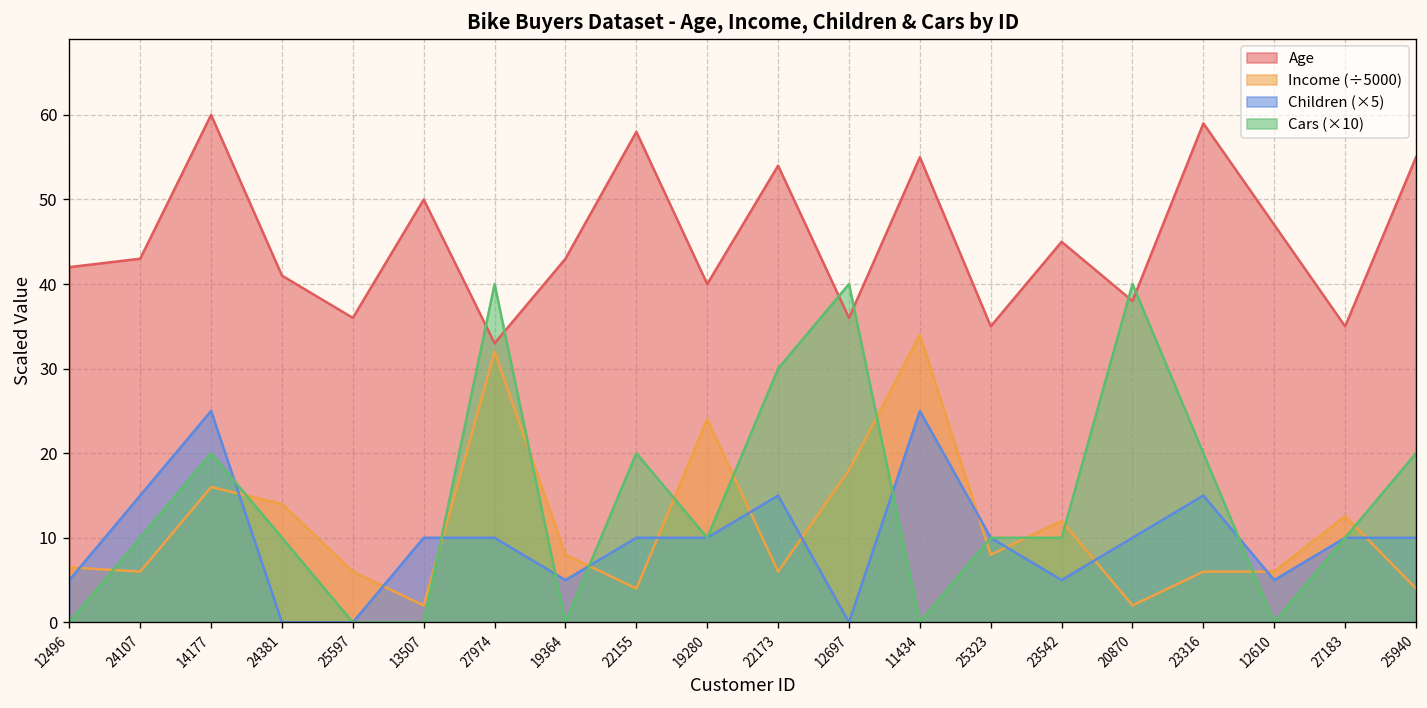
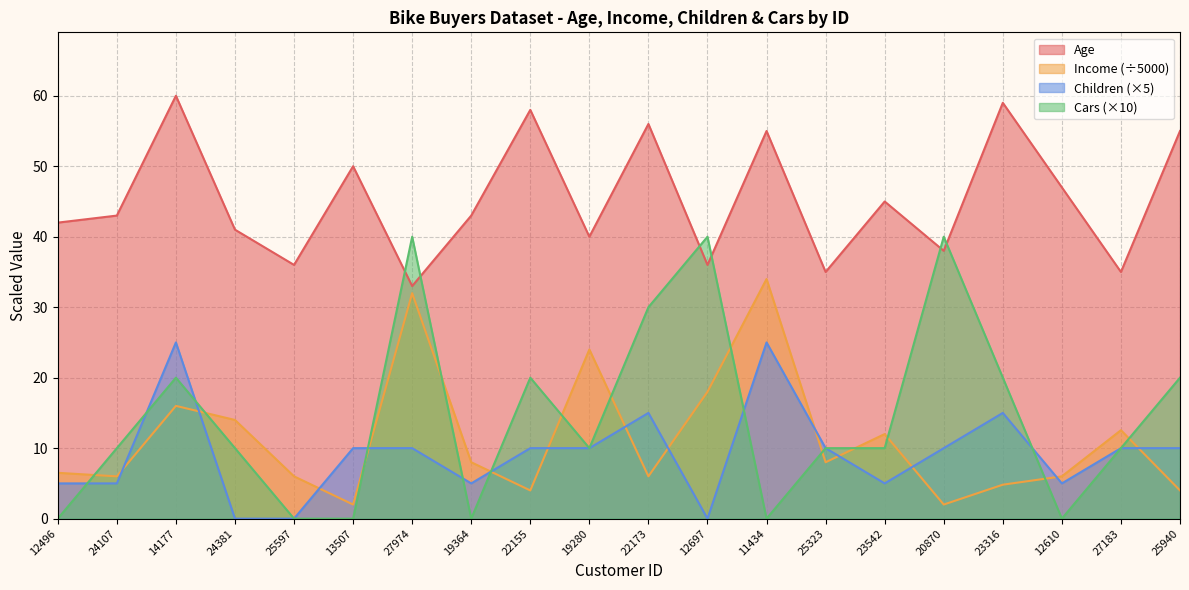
  {
    "Age": {
      "12496": 42,
      "24107": 43,
      "14177": 60,
      "24381": 41,
      "25597": 36,
      "13507": 50,
      "27974": 33,
      "19364": 43,
      "22155": 58,
      "19280": 40,
-     "22173": 54,
+     "22173": 56,
      "12697": 36,
      "11434": 55,
      "25323": 35,
      "23542": 45,
      "20870": 38,
      "23316": 59,
      "12610": 47,
      "27183": 35,
      "25940": 55
    },
    "Income (÷5000)": {
      "12496": 7,
      "24107": 6,
      "14177": 16,
      "24381": 14,
      "25597": 6,
      "13507": 2,
      "27974": 32,
      "19364": 8,
      "22155": 4,
      "19280": 24,
      "22173": 6,
      "12697": 18,
      "11434": 34,
      "25323": 8,
      "23542": 12,
      "20870": 2,
-     "23316": 6,
+     "23316": 5,
      "12610": 6,
      "27183": 13,
      "25940": 4
    },
    "Children (×5)": {
      "12496": 5,
-     "24107": 15,
+     "24107": 5,
      "14177": 25,
      "24381": 0,
      "13507": 10,
      "27974": 10,
      "19364": 5,
      "22155": 10,
      "22173": 15,
      "12697": 0,
      "11434": 25,
      "23542": 5,
      "20870": 10,
      "23316": 15,
      "12610": 5,
      "25940": 10
    },
    "Cars (×10)": {
      "12496": 0,
      "24107": 10,
      "14177": 20,
      "24381": 10,
      "13507": 0,
      "27974": 40,
      "19364": 0,
      "22155": 20,
      "22173": 30,
      "12697": 40,
      "11434": 0,
      "23542": 10,
      "20870": 40,
      "23316": 20,
      "12610": 0,
      "25940": 20
    }
  }
